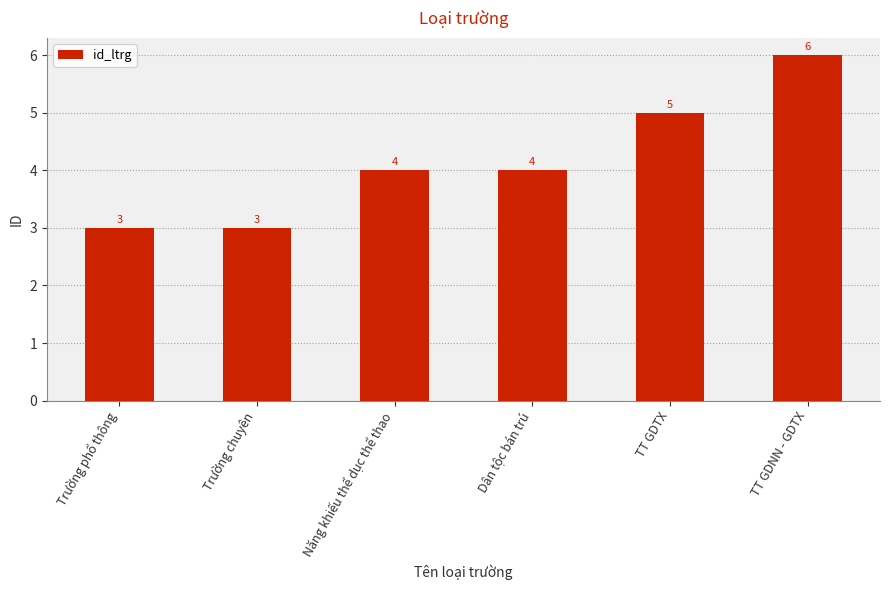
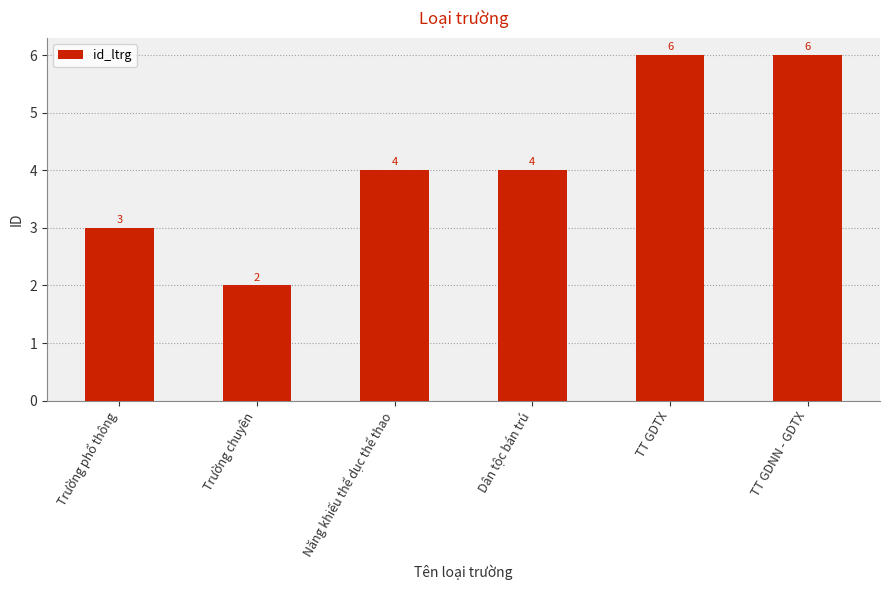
  {
    "Trường phổ thông": 3,
-   "Trường chuyên": 3,
+   "Trường chuyên": 2,
    "Năng khiếu thể dục thể thao": 4,
    "Dân tộc bán trú": 4,
-   "TT GDTX": 5,
+   "TT GDTX": 6,
    "TT GDNN - GDTX": 6
  }
